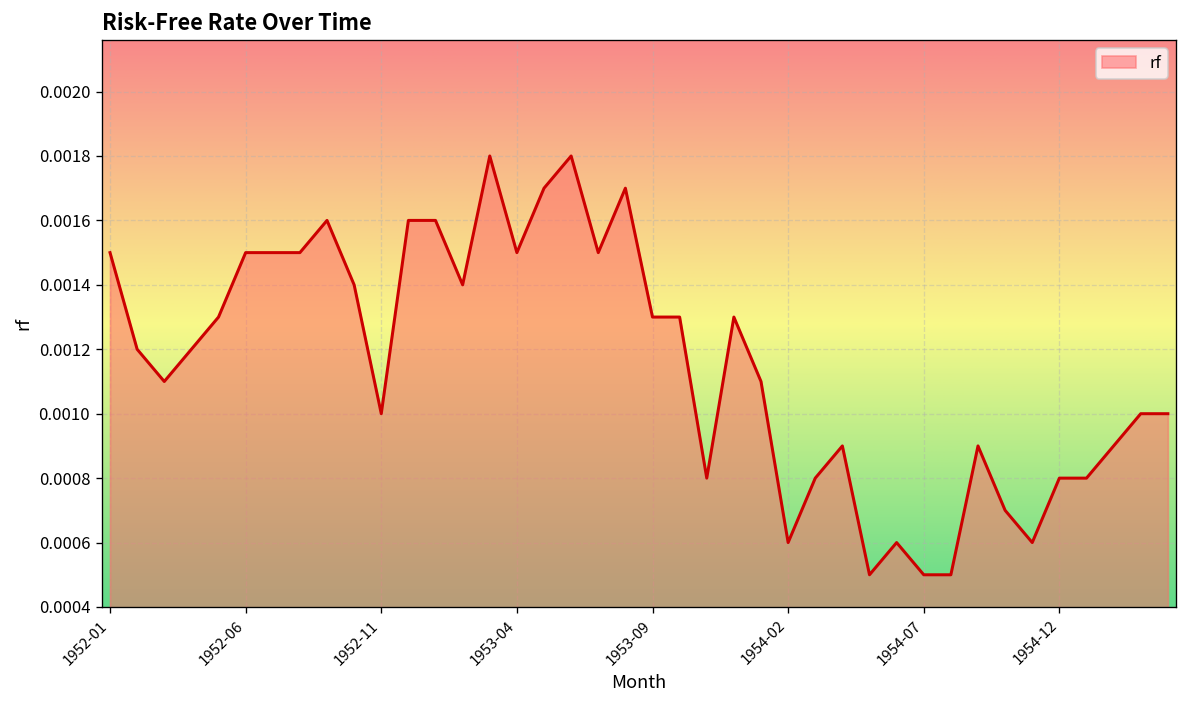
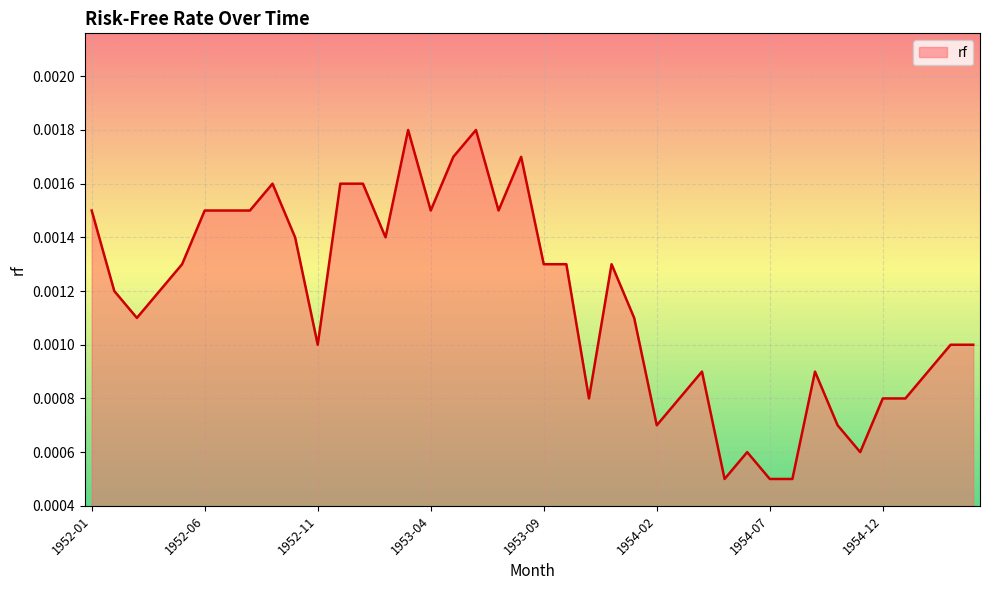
  {
    "1952-01": 0.0015,
    "1952-06": 0.0015,
    "1952-11": 0.0010,
    "1953-04": 0.0015,
    "1953-09": 0.0013,
-   "1954-02": 0.0006,
+   "1954-02": 0.0007,
    "1954-07": 0.0005,
    "1954-12": 0.0008
  }
